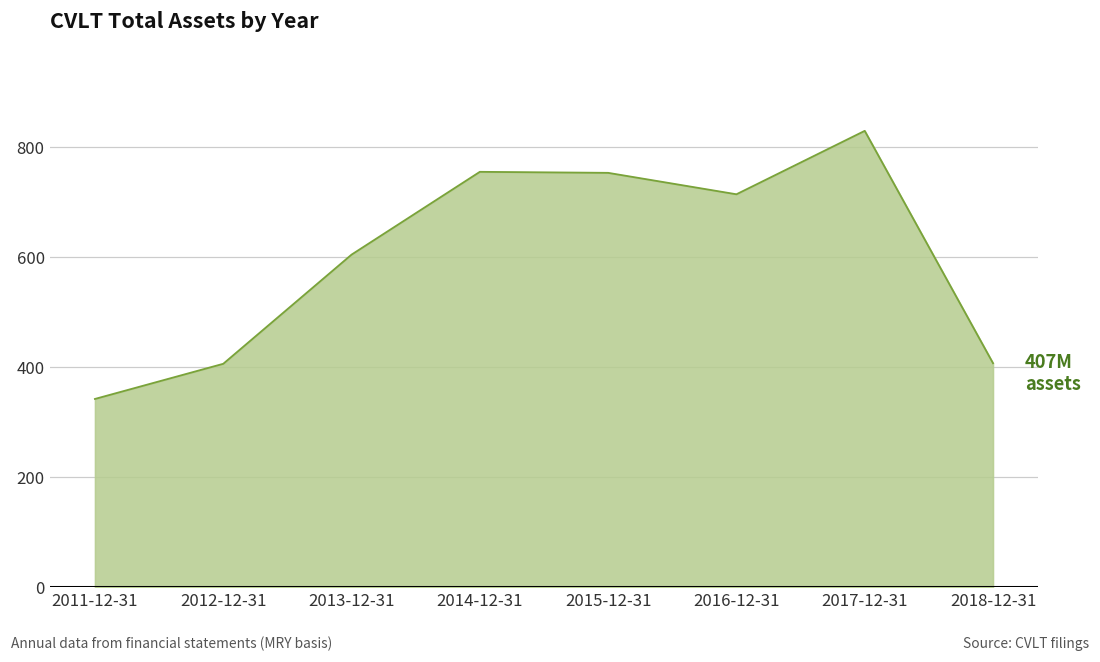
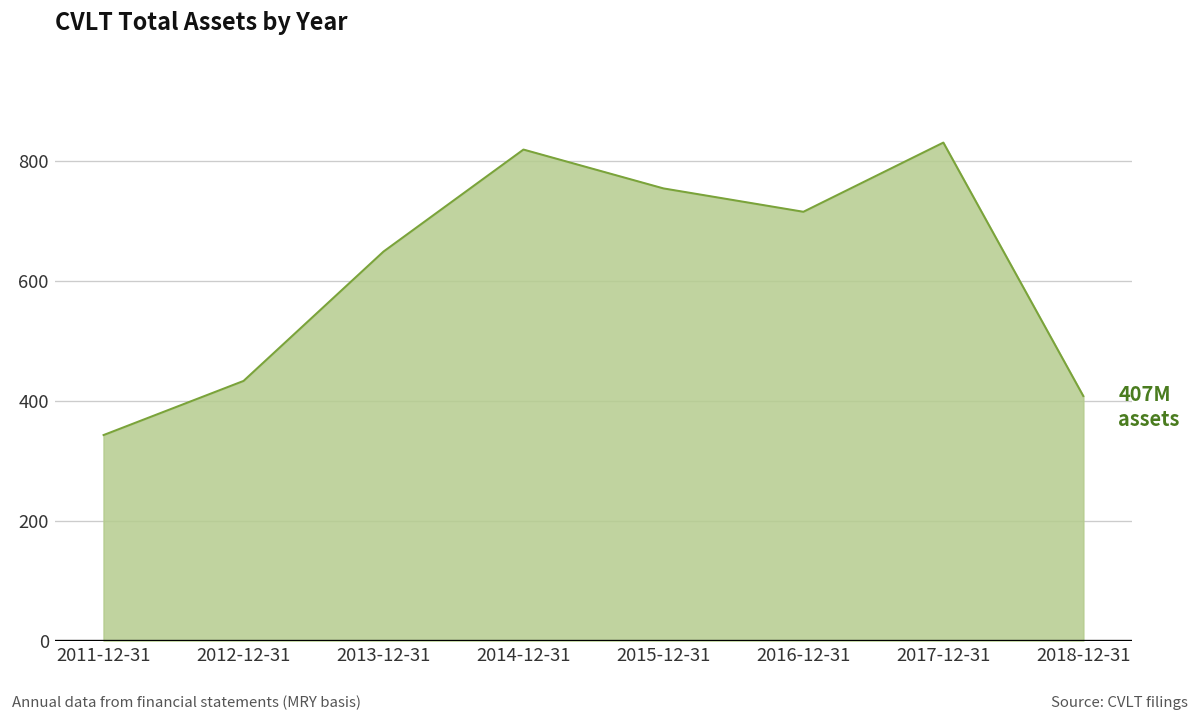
  {
    "2011-12-31": 340,
-   "2012-12-31": 410,
-   "2013-12-31": 600,
-   "2014-12-31": 760,
+   "2012-12-31": 430,
+   "2013-12-31": 650,
+   "2014-12-31": 820,
    "2015-12-31": 750,
    "2016-12-31": 710,
    "2017-12-31": 830,
    "2018-12-31": 410
  }
